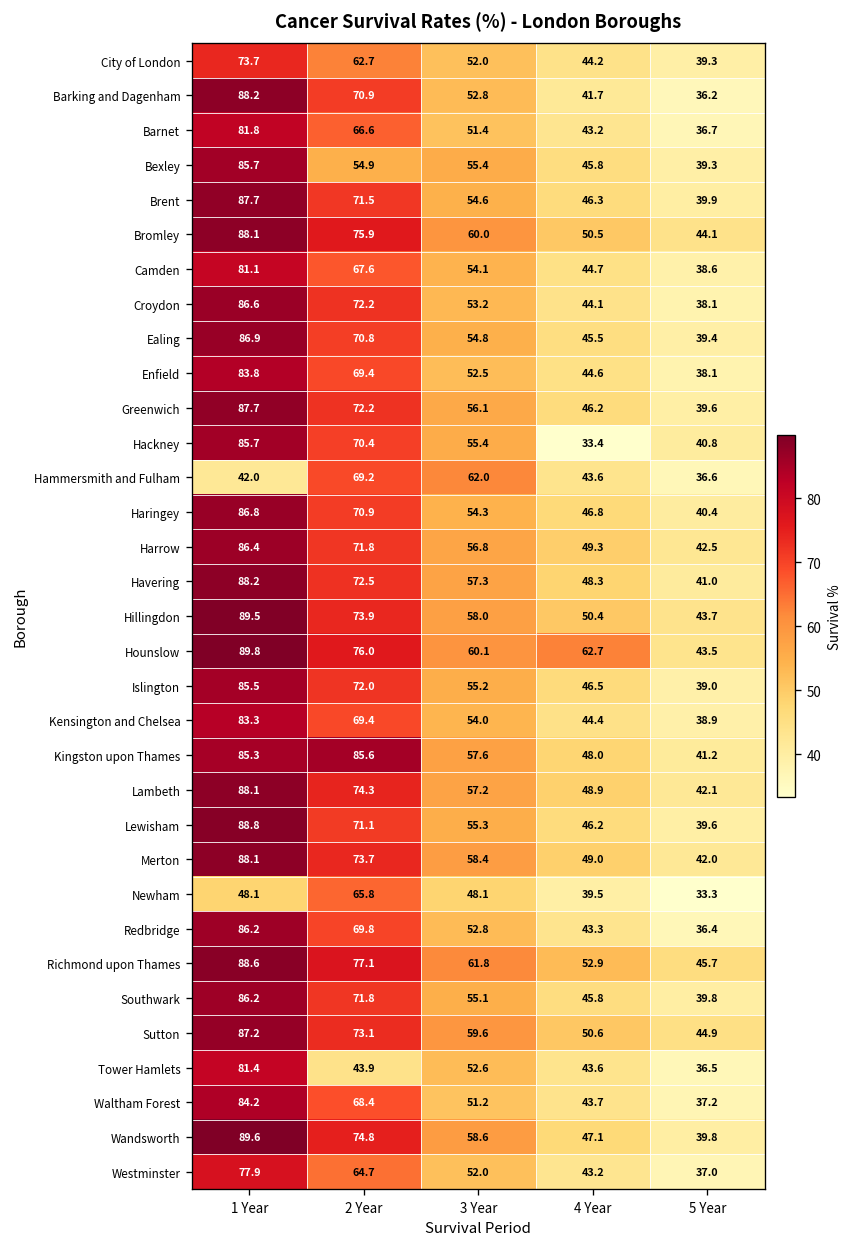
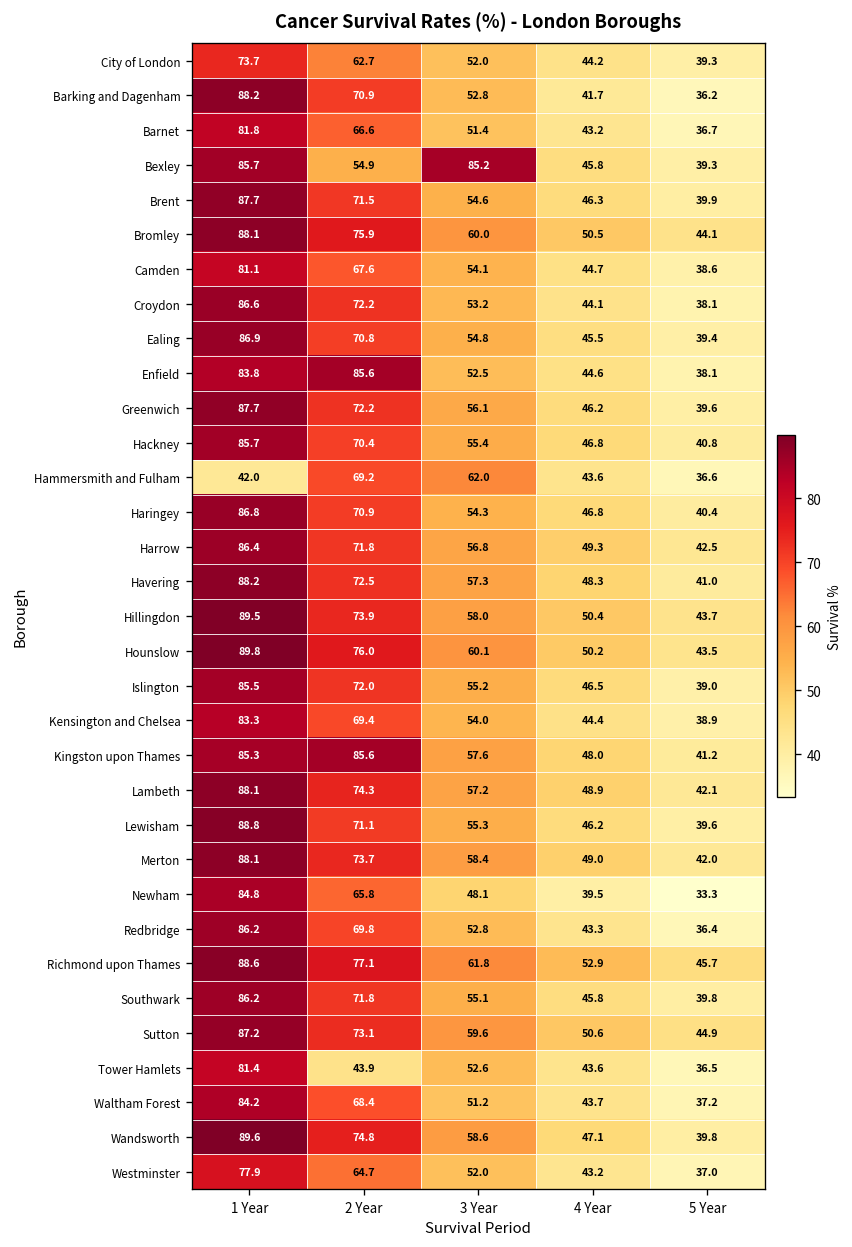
  {
    "City of London": {
      "1 Year": 73.7,
      "2 Year": 62.7,
      "3 Year": 52.0,
      "4 Year": 44.2,
      "5 Year": 39.3
    },
    "Barking and Dagenham": {
      "1 Year": 88.2,
      "2 Year": 70.9,
      "3 Year": 52.8,
      "4 Year": 41.7,
      "5 Year": 36.2
    },
    "Barnet": {
      "1 Year": 81.8,
      "2 Year": 66.6,
      "3 Year": 51.4,
      "4 Year": 43.2,
      "5 Year": 36.7
    },
    "Bexley": {
      "1 Year": 85.7,
      "2 Year": 54.9,
-     "3 Year": 55.4,
+     "3 Year": 85.2,
      "4 Year": 45.8,
      "5 Year": 39.3
    },
    "Brent": {
      "1 Year": 87.7,
      "2 Year": 71.5,
      "3 Year": 54.6,
      "4 Year": 46.3,
      "5 Year": 39.9
    },
    "Bromley": {
      "1 Year": 88.1,
      "2 Year": 75.9,
      "3 Year": 60.0,
      "4 Year": 50.5,
      "5 Year": 44.1
    },
    "Camden": {
      "1 Year": 81.1,
      "2 Year": 67.6,
      "3 Year": 54.1,
      "4 Year": 44.7,
      "5 Year": 38.6
    },
    "Croydon": {
      "1 Year": 86.6,
      "2 Year": 72.2,
      "3 Year": 53.2,
      "4 Year": 44.1,
      "5 Year": 38.1
    },
    "Ealing": {
      "1 Year": 86.9,
      "2 Year": 70.8,
      "3 Year": 54.8,
      "4 Year": 45.5,
      "5 Year": 39.4
    },
    "Enfield": {
      "1 Year": 83.8,
-     "2 Year": 69.4,
+     "2 Year": 85.6,
      "3 Year": 52.5,
      "4 Year": 44.6,
      "5 Year": 38.1
    },
    "Greenwich": {
      "1 Year": 87.7,
      "2 Year": 72.2,
      "3 Year": 56.1,
      "4 Year": 46.2,
      "5 Year": 39.6
    },
    "Hackney": {
      "1 Year": 85.7,
      "2 Year": 70.4,
      "3 Year": 55.4,
-     "4 Year": 33.4,
+     "4 Year": 46.8,
      "5 Year": 40.8
    },
    "Hammersmith and Fulham": {
      "1 Year": 42.0,
      "2 Year": 69.2,
      "3 Year": 62.0,
      "4 Year": 43.6,
      "5 Year": 36.6
    },
    "Haringey": {
      "1 Year": 86.8,
      "2 Year": 70.9,
      "3 Year": 54.3,
      "4 Year": 46.8,
      "5 Year": 40.4
    },
    "Harrow": {
      "1 Year": 86.4,
      "2 Year": 71.8,
      "3 Year": 56.8,
      "4 Year": 49.3,
      "5 Year": 42.5
    },
    "Havering": {
      "1 Year": 88.2,
      "2 Year": 72.5,
      "3 Year": 57.3,
      "4 Year": 48.3,
      "5 Year": 41.0
    },
    "Hillingdon": {
      "1 Year": 89.5,
      "2 Year": 73.9,
      "3 Year": 58.0,
      "4 Year": 50.4,
      "5 Year": 43.7
    },
    "Hounslow": {
      "1 Year": 89.8,
      "2 Year": 76.0,
      "3 Year": 60.1,
-     "4 Year": 62.7,
+     "4 Year": 50.2,
      "5 Year": 43.5
    },
    "Islington": {
      "1 Year": 85.5,
      "2 Year": 72.0,
      "3 Year": 55.2,
      "4 Year": 46.5,
      "5 Year": 39.0
    },
    "Kensington and Chelsea": {
      "1 Year": 83.3,
      "2 Year": 69.4,
      "3 Year": 54.0,
      "4 Year": 44.4,
      "5 Year": 38.9
    },
    "Kingston upon Thames": {
      "1 Year": 85.3,
      "2 Year": 85.6,
      "3 Year": 57.6,
      "4 Year": 48.0,
      "5 Year": 41.2
    },
    "Lambeth": {
      "1 Year": 88.1,
      "2 Year": 74.3,
      "3 Year": 57.2,
      "4 Year": 48.9,
      "5 Year": 42.1
    },
    "Lewisham": {
      "1 Year": 88.8,
      "2 Year": 71.1,
      "3 Year": 55.3,
      "4 Year": 46.2,
      "5 Year": 39.6
    },
    "Merton": {
      "1 Year": 88.1,
      "2 Year": 73.7,
      "3 Year": 58.4,
      "4 Year": 49.0,
      "5 Year": 42.0
    },
    "Newham": {
-     "1 Year": 48.1,
+     "1 Year": 84.8,
      "2 Year": 65.8,
      "3 Year": 48.1,
      "4 Year": 39.5,
      "5 Year": 33.3
    },
    "Redbridge": {
      "1 Year": 86.2,
      "2 Year": 69.8,
      "3 Year": 52.8,
      "4 Year": 43.3,
      "5 Year": 36.4
    },
    "Richmond upon Thames": {
      "1 Year": 88.6,
      "2 Year": 77.1,
      "3 Year": 61.8,
      "4 Year": 52.9,
      "5 Year": 45.7
    },
    "Southwark": {
      "1 Year": 86.2,
      "2 Year": 71.8,
      "3 Year": 55.1,
      "4 Year": 45.8,
      "5 Year": 39.8
    },
    "Sutton": {
      "1 Year": 87.2,
      "2 Year": 73.1,
      "3 Year": 59.6,
      "4 Year": 50.6,
      "5 Year": 44.9
    },
    "Tower Hamlets": {
      "1 Year": 81.4,
      "2 Year": 43.9,
      "3 Year": 52.6,
      "4 Year": 43.6,
      "5 Year": 36.5
    },
    "Waltham Forest": {
      "1 Year": 84.2,
      "2 Year": 68.4,
      "3 Year": 51.2,
      "4 Year": 43.7,
      "5 Year": 37.2
    },
    "Wandsworth": {
      "1 Year": 89.6,
      "2 Year": 74.8,
      "3 Year": 58.6,
      "4 Year": 47.1,
      "5 Year": 39.8
    },
    "Westminster": {
      "1 Year": 77.9,
      "2 Year": 64.7,
      "3 Year": 52.0,
      "4 Year": 43.2,
      "5 Year": 37.0
    }
  }
